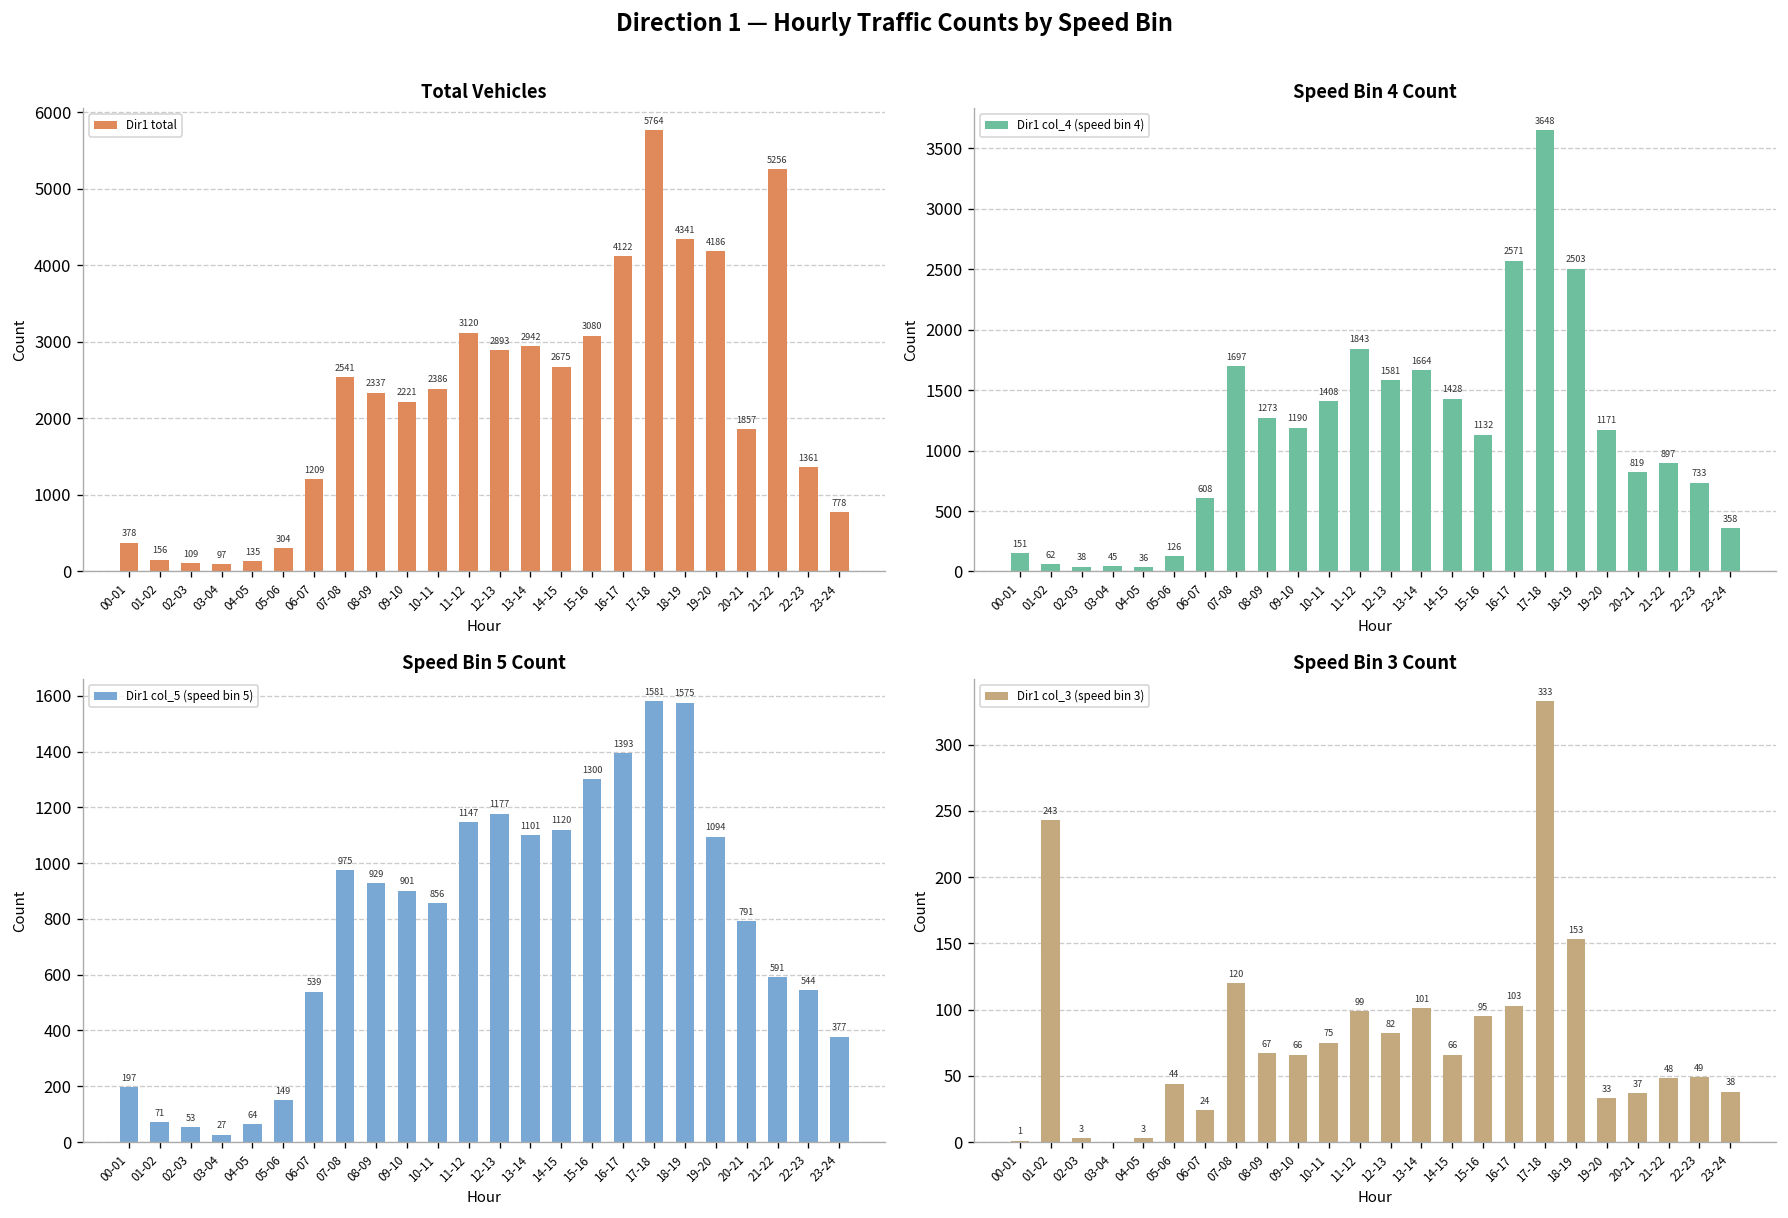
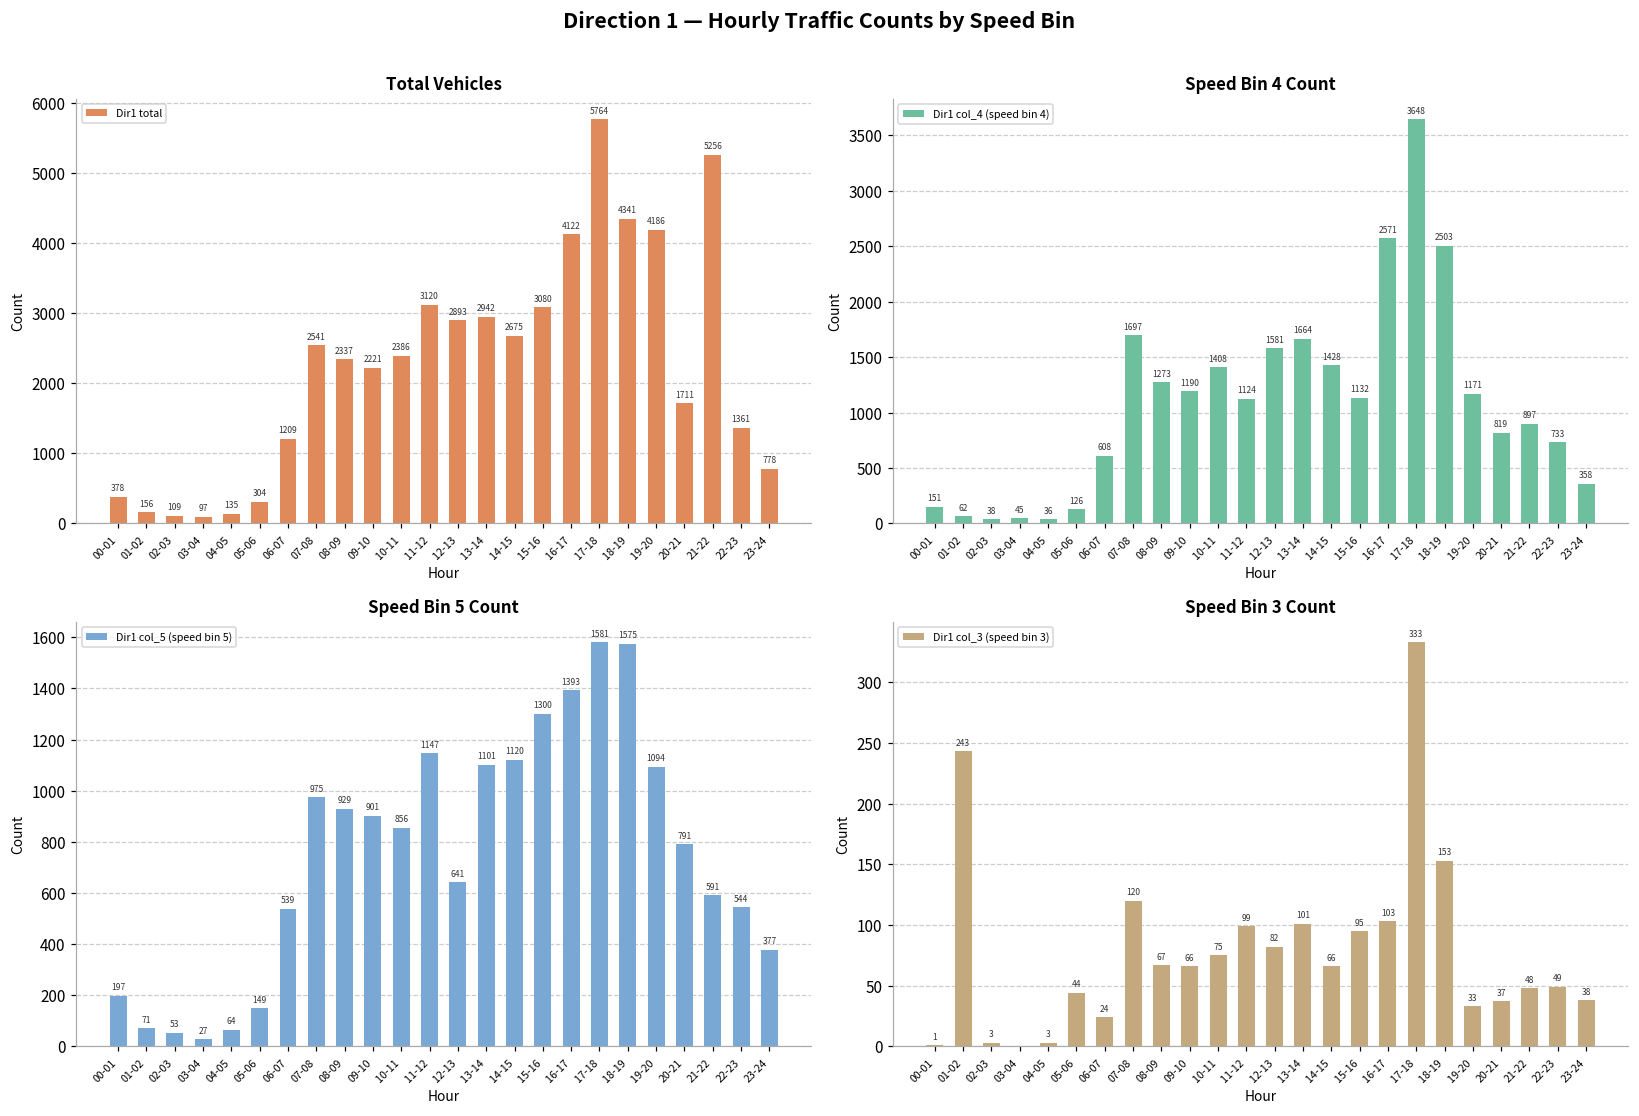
  {
    "Total Vehicles": {
      "00-01": 378,
      "01-02": 156,
      "02-03": 109,
      "03-04": 97,
      "04-05": 135,
      "05-06": 304,
      "06-07": 1209,
      "07-08": 2541,
      "08-09": 2337,
      "09-10": 2221,
      "10-11": 2386,
      "11-12": 3120,
      "12-13": 2893,
      "13-14": 2942,
      "14-15": 2675,
      "15-16": 3080,
      "16-17": 4122,
      "17-18": 5764,
      "18-19": 4341,
      "19-20": 4186,
-     "20-21": 1857,
+     "20-21": 1711,
      "21-22": 5256,
      "22-23": 1361,
      "23-24": 778
    },
    "Speed Bin 4 Count": {
      "00-01": 151,
      "01-02": 62,
      "02-03": 38,
      "03-04": 45,
      "04-05": 36,
      "05-06": 126,
      "06-07": 608,
      "07-08": 1697,
      "08-09": 1273,
      "09-10": 1190,
      "10-11": 1408,
-     "11-12": 1843,
+     "11-12": 1124,
      "12-13": 1581,
      "13-14": 1664,
      "14-15": 1428,
      "15-16": 1132,
      "16-17": 2571,
      "17-18": 3648,
      "18-19": 2503,
      "19-20": 1171,
      "20-21": 819,
      "21-22": 897,
      "22-23": 733,
      "23-24": 358
    },
    "Speed Bin 5 Count": {
      "00-01": 197,
      "01-02": 71,
      "02-03": 53,
      "03-04": 27,
      "04-05": 64,
      "05-06": 149,
      "06-07": 539,
      "07-08": 975,
      "08-09": 929,
      "09-10": 901,
      "10-11": 856,
      "11-12": 1147,
-     "12-13": 1177,
+     "12-13": 641,
      "13-14": 1101,
      "14-15": 1120,
      "15-16": 1300,
      "16-17": 1393,
      "17-18": 1581,
      "18-19": 1575,
      "19-20": 1094,
      "20-21": 791,
      "21-22": 591,
      "22-23": 544,
      "23-24": 377
    },
    "Speed Bin 3 Count": {
      "00-01": 1,
      "01-02": 243,
      "02-03": 3,
      "04-05": 3,
      "05-06": 44,
      "06-07": 24,
      "07-08": 120,
      "08-09": 67,
      "09-10": 66,
      "10-11": 75,
      "11-12": 99,
      "12-13": 82,
      "13-14": 101,
      "14-15": 66,
      "15-16": 95,
      "16-17": 103,
      "17-18": 333,
      "18-19": 153,
      "19-20": 33,
      "20-21": 37,
      "21-22": 48,
      "22-23": 49,
      "23-24": 38
    }
  }
